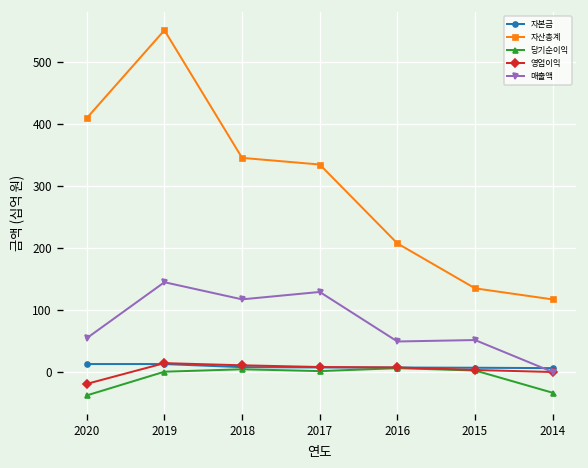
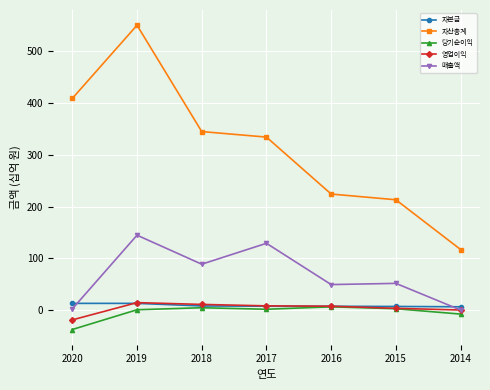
  {
    "자본금": {
      "2020": 10,
      "2014": 10
    },
    "자산총계": {
      "2020": 410,
      "2019": 550,
      "2018": 340,
      "2017": 330,
-     "2016": 210,
-     "2015": 130,
+     "2016": 220,
+     "2015": 210,
      "2014": 120
    },
    "당기순이익": {
      "2020": -40,
      "2019": 0,
      "2017": 0,
-     "2014": -30
+     "2014": -10
    },
    "영업이익": {
      "2020": -20
    },
    "매출액": {
-     "2020": 50,
+     "2020": 0,
      "2019": 140,
-     "2018": 120,
+     "2018": 90,
      "2017": 130,
      "2016": 50,
      "2015": 50
    }
  }
